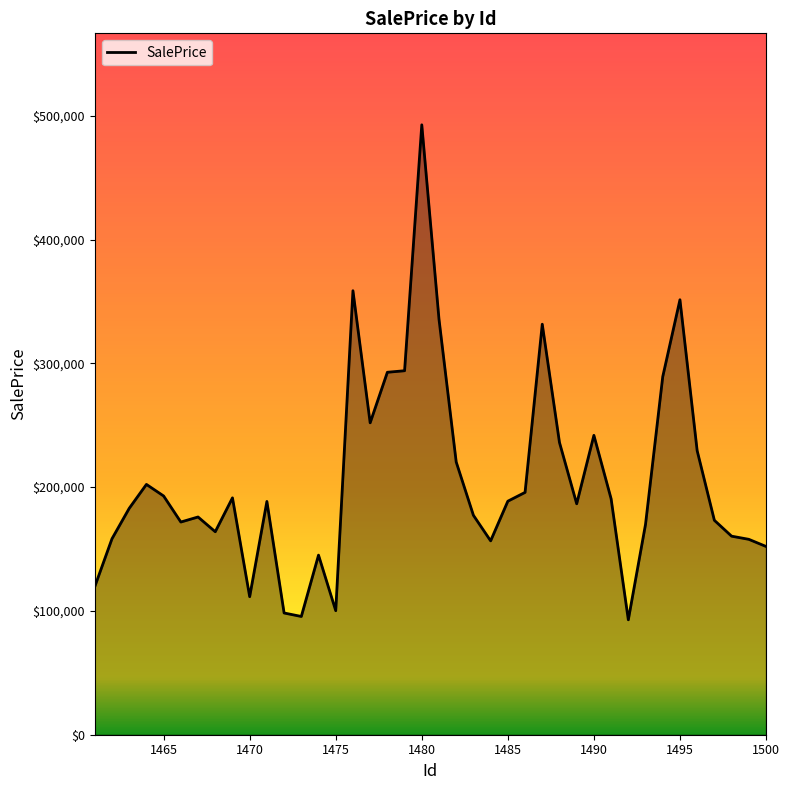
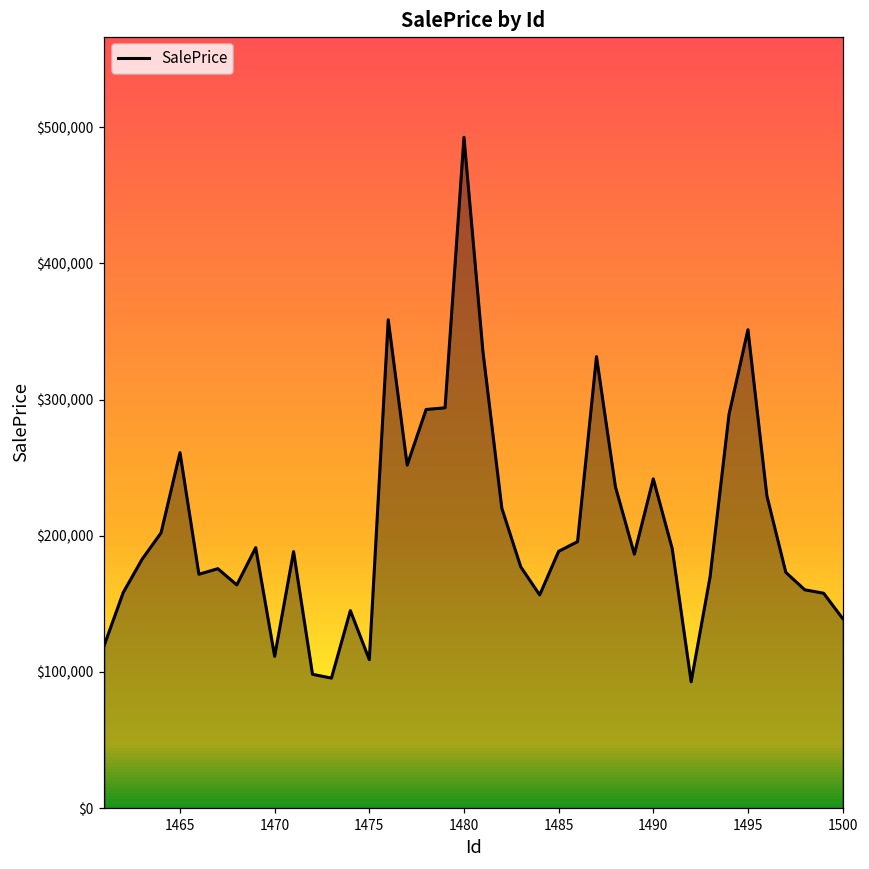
  {
-   "1465": "$193,000",
+   "1465": "$261,000",
    "1470": "$111,000",
-   "1475": "$100,000",
+   "1475": "$109,000",
    "1480": "$493,000",
    "1485": "$189,000",
    "1490": "$242,000",
    "1495": "$351,000",
-   "1500": "$152,000"
+   "1500": "$139,000"
  }
